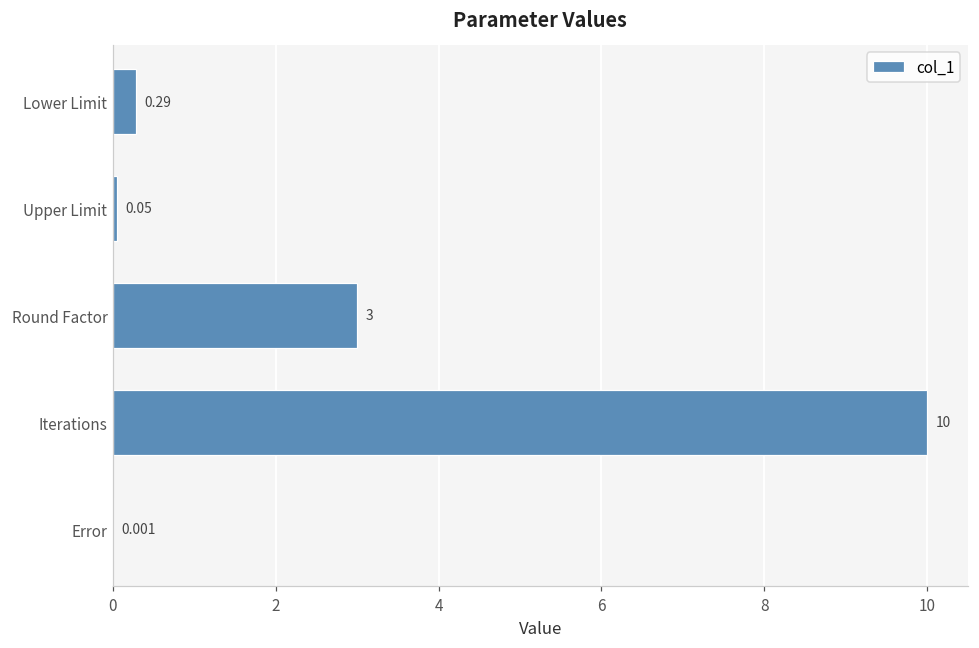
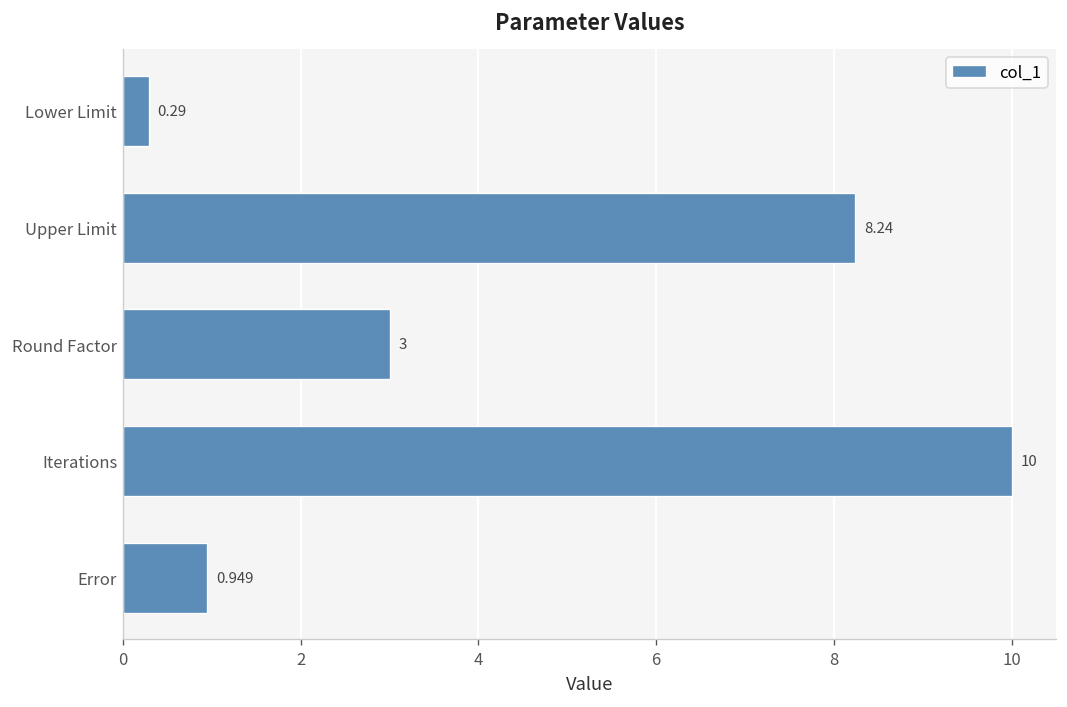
  {
    "Lower Limit": 0.29,
-   "Upper Limit": 0.05,
+   "Upper Limit": 8.24,
    "Round Factor": 3,
    "Iterations": 10,
-   "Error": 0.001
+   "Error": 0.949
  }
